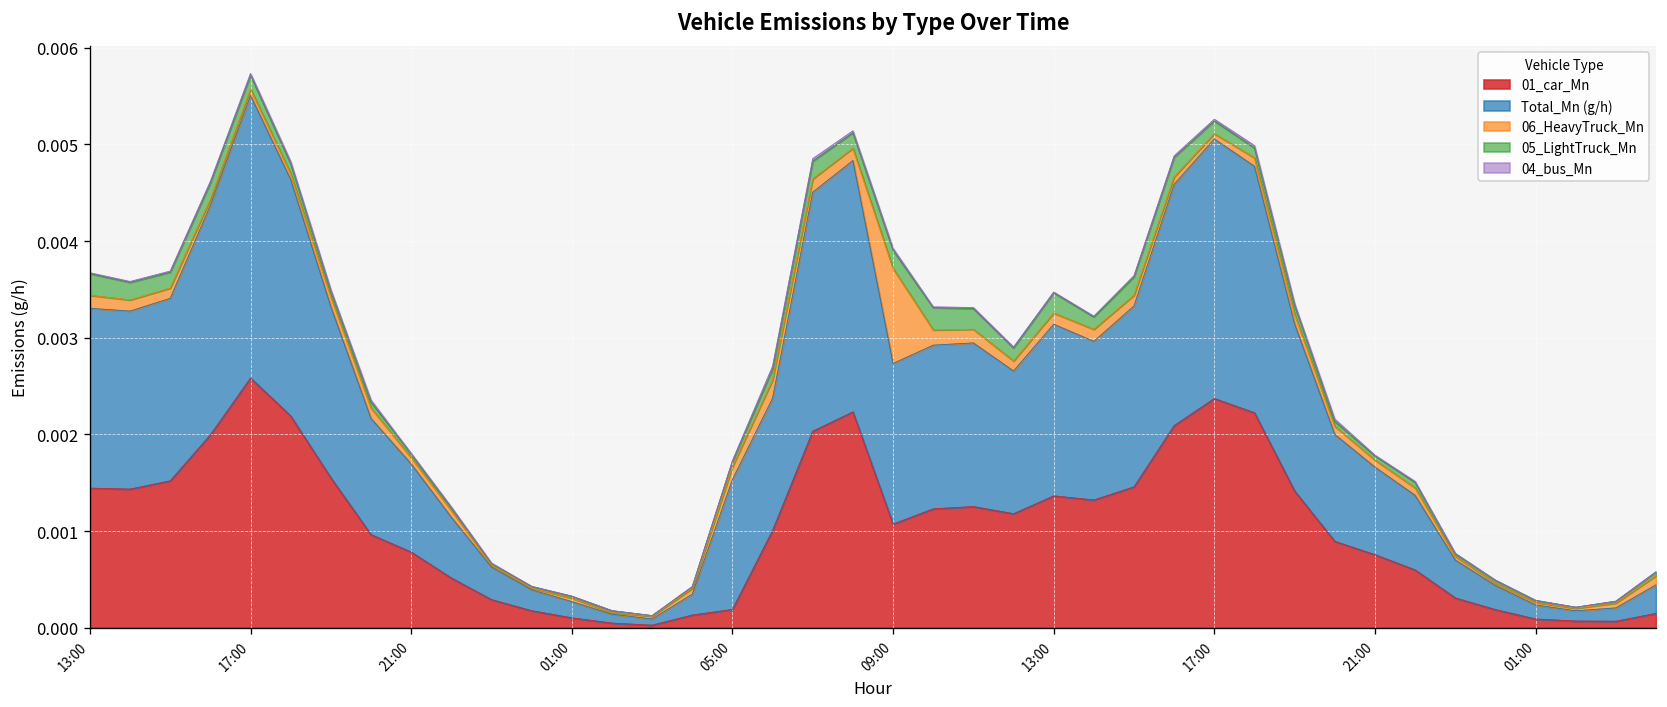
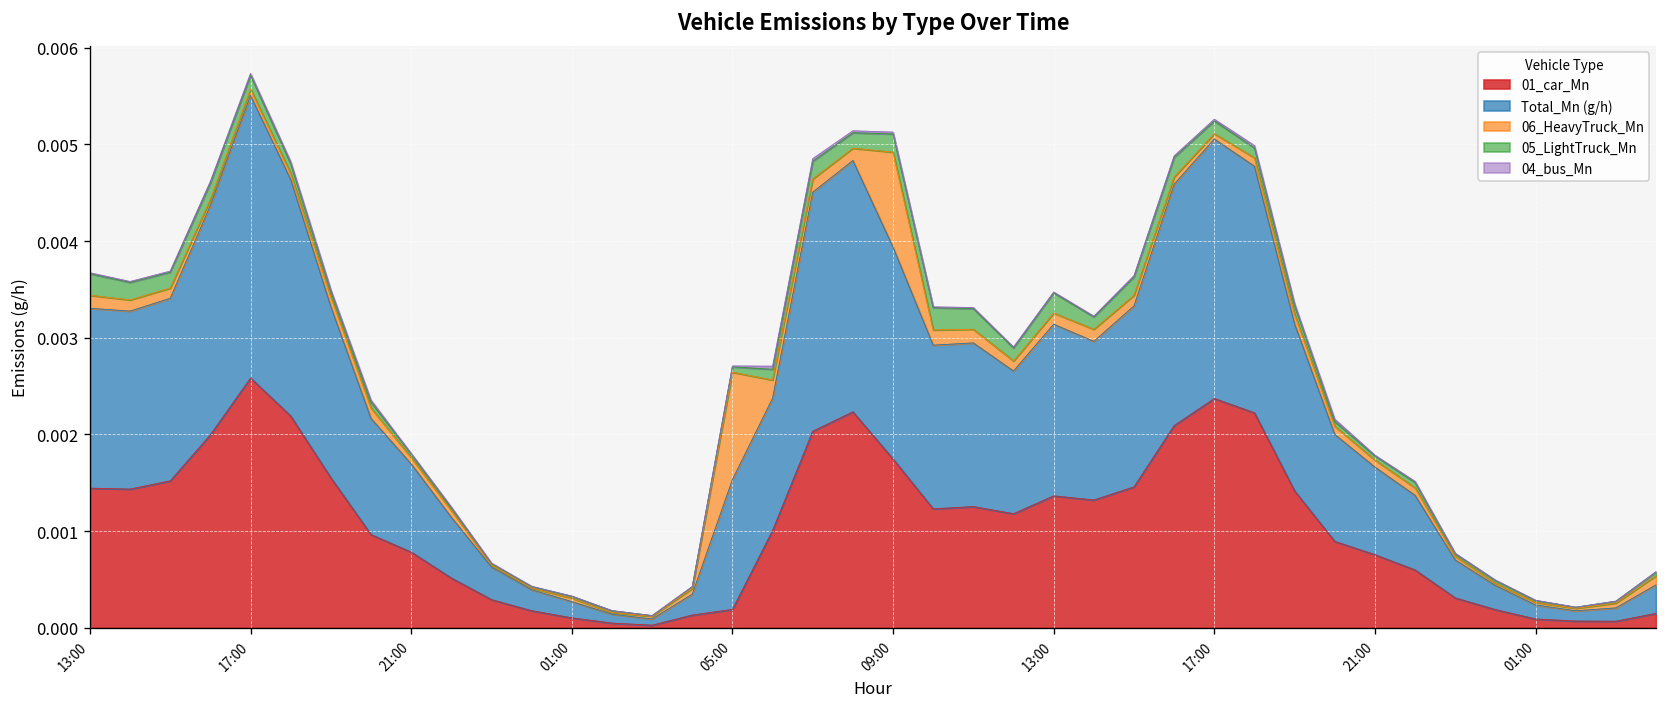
  {
    "01_car_Mn": {
      "05:00": 0.0002,
-     "09:00": 0.0011
+     "09:00": 0.0017
    },
    "Total_Mn (g/h)": {
      "05:00": 0.0013,
-     "09:00": 0.0017
+     "09:00": 0.0022
    },
    "06_HeavyTruck_Mn": {
-     "05:00": 0.0001,
+     "05:00": 0.0011,
      "09:00": 0.0010
    }
  }
